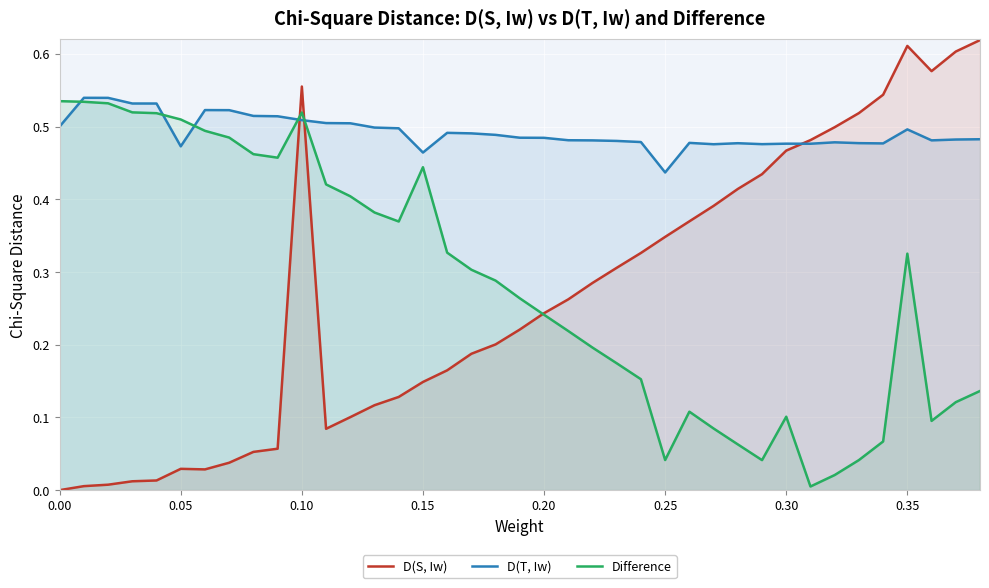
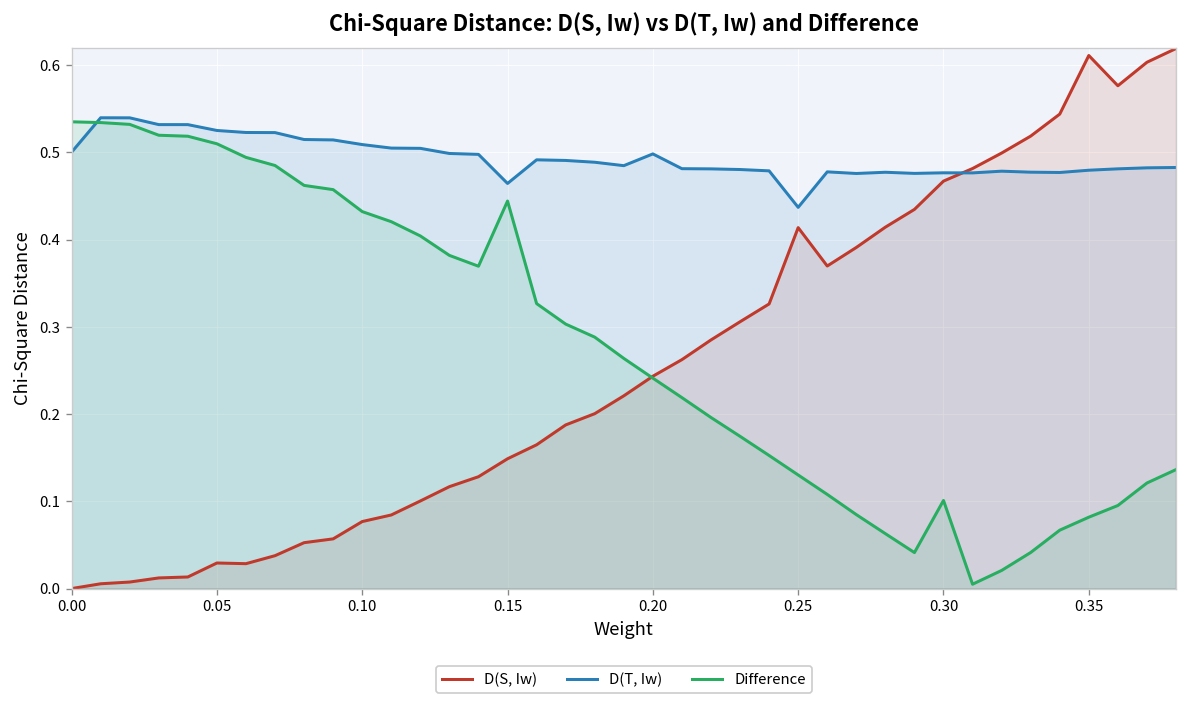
  {
    "D(S, Iw)": {
      "0.00": 0.00,
      "0.05": 0.03,
-     "0.10": 0.56,
+     "0.10": 0.08,
      "0.15": 0.15,
-     "0.25": 0.35,
+     "0.25": 0.41,
      "0.30": 0.47,
      "0.35": 0.61
    },
    "D(T, Iw)": {
      "0.00": 0.50,
-     "0.05": 0.47,
+     "0.05": 0.52,
      "0.10": 0.51,
      "0.15": 0.46,
-     "0.20": 0.48,
+     "0.20": 0.50,
      "0.25": 0.44,
      "0.30": 0.48,
-     "0.35": 0.50
+     "0.35": 0.48
    },
    "Difference": {
      "0.00": 0.53,
      "0.05": 0.51,
-     "0.10": 0.52,
+     "0.10": 0.43,
      "0.15": 0.44,
-     "0.25": 0.04,
+     "0.25": 0.13,
      "0.30": 0.10,
-     "0.35": 0.33
+     "0.35": 0.08
    }
  }
